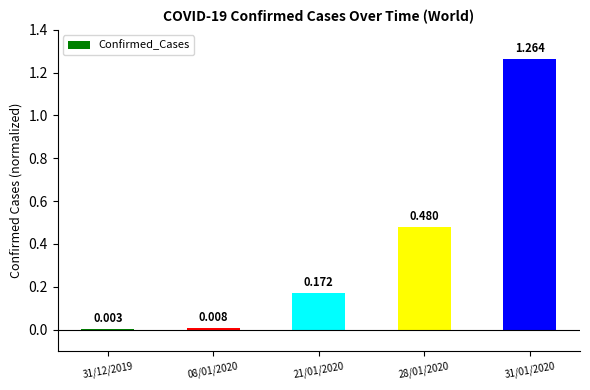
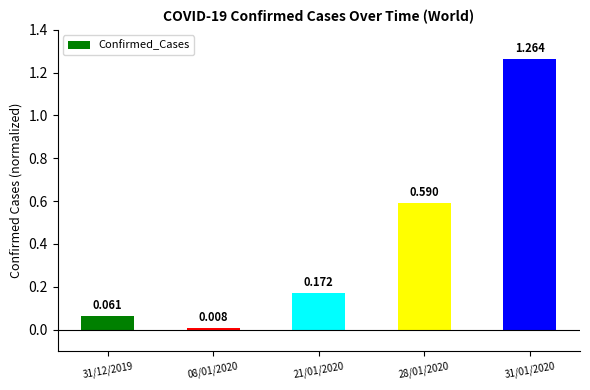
  {
-   "31/12/2019": 0.003,
+   "31/12/2019": 0.061,
    "08/01/2020": 0.008,
    "21/01/2020": 0.172,
-   "28/01/2020": 0.480,
+   "28/01/2020": 0.590,
    "31/01/2020": 1.264
  }
